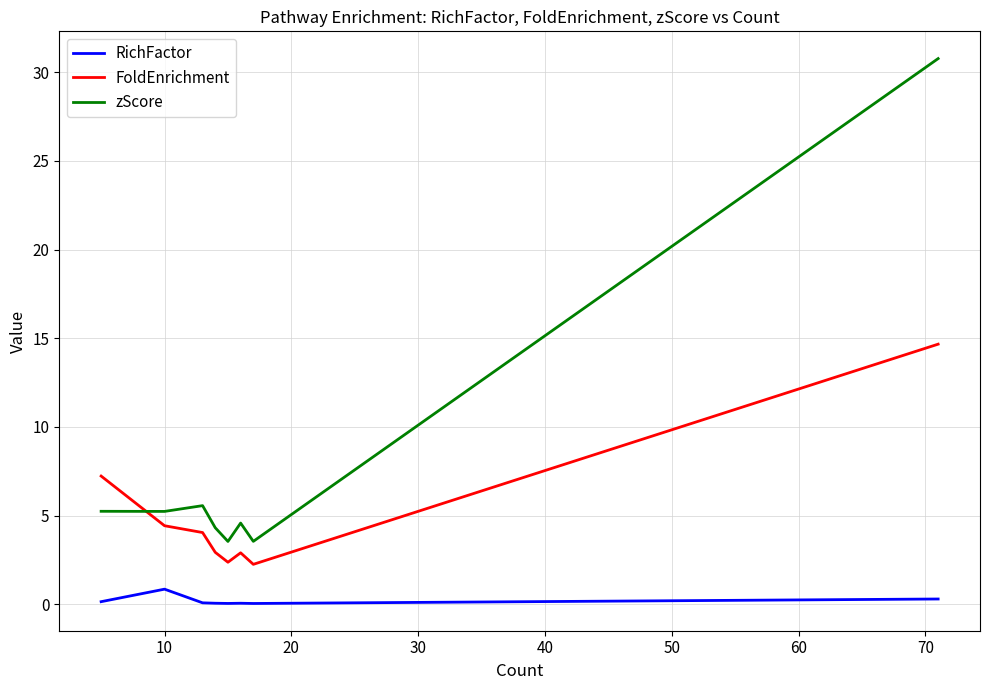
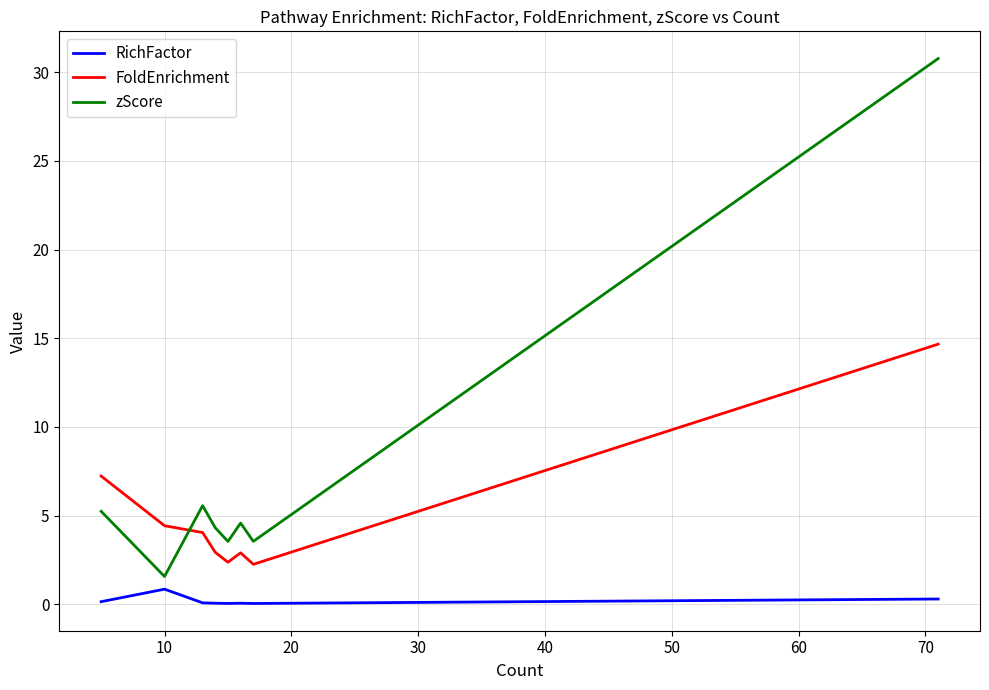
  {
    "RichFactor": {
      "10": 0.9
    },
    "FoldEnrichment": {
      "10": 4.4
    },
    "zScore": {
-     "10": 5.2
+     "10": 1.6
    }
  }
